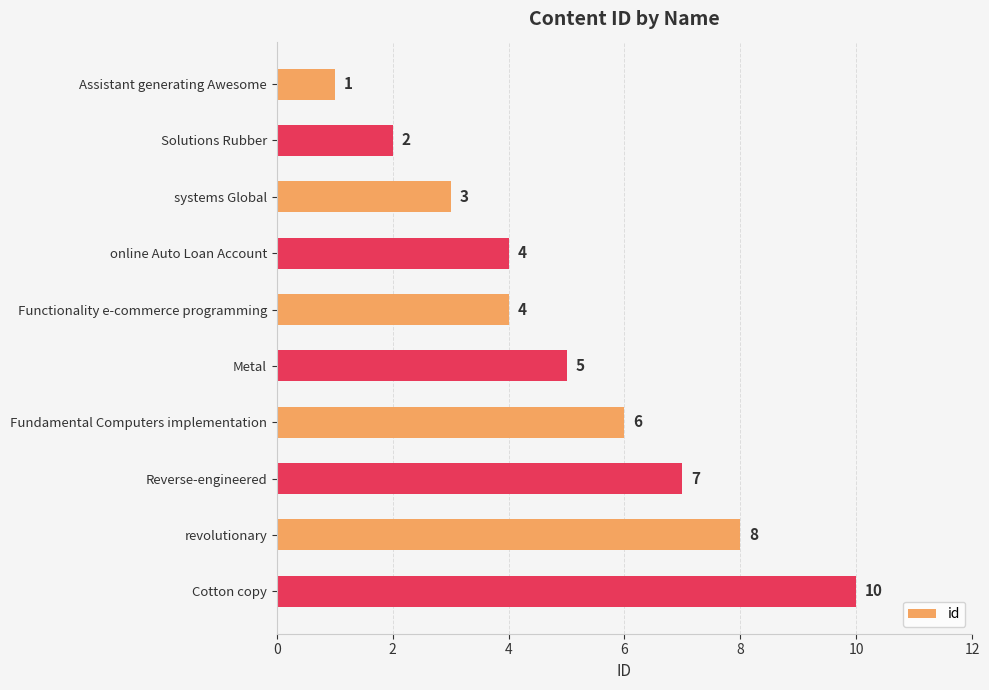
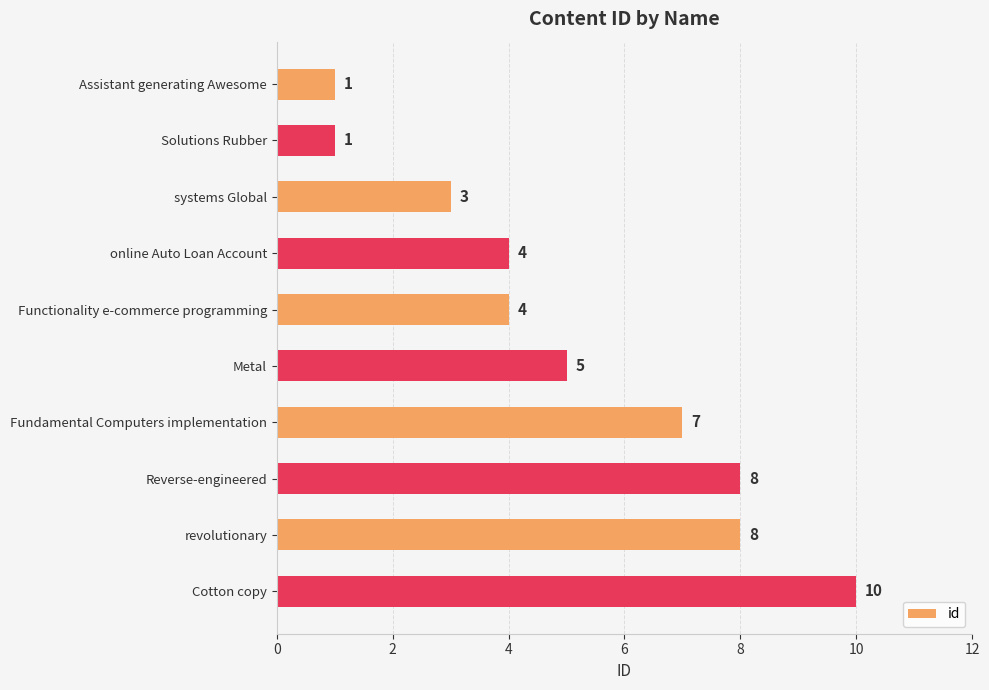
  {
    "Assistant generating Awesome": 1,
-   "Solutions Rubber": 2,
+   "Solutions Rubber": 1,
    "systems Global": 3,
    "online Auto Loan Account": 4,
    "Functionality e-commerce programming": 4,
    "Metal": 5,
-   "Fundamental Computers implementation": 6,
-   "Reverse-engineered": 7,
+   "Fundamental Computers implementation": 7,
+   "Reverse-engineered": 8,
    "revolutionary": 8,
    "Cotton copy": 10
  }
